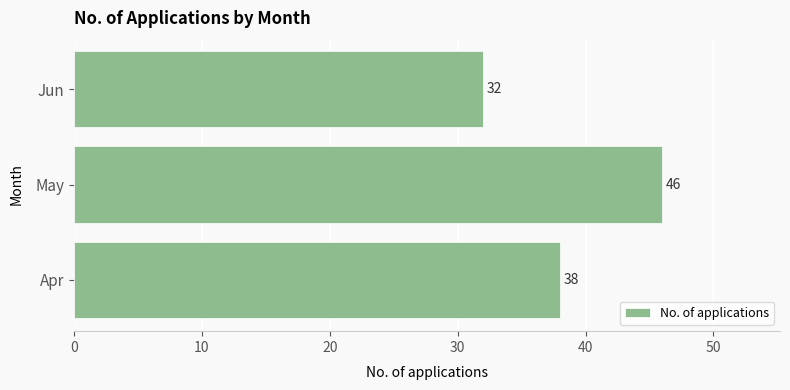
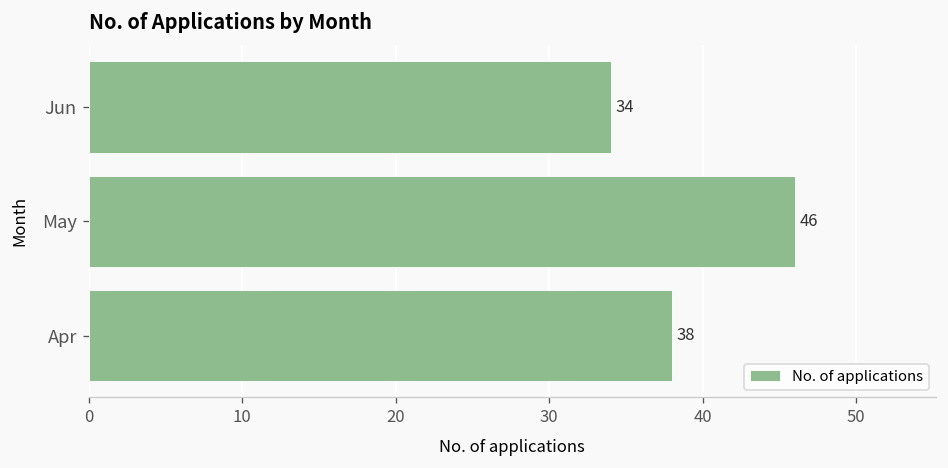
  {
-   "Jun": 32,
+   "Jun": 34,
    "May": 46,
    "Apr": 38
  }
